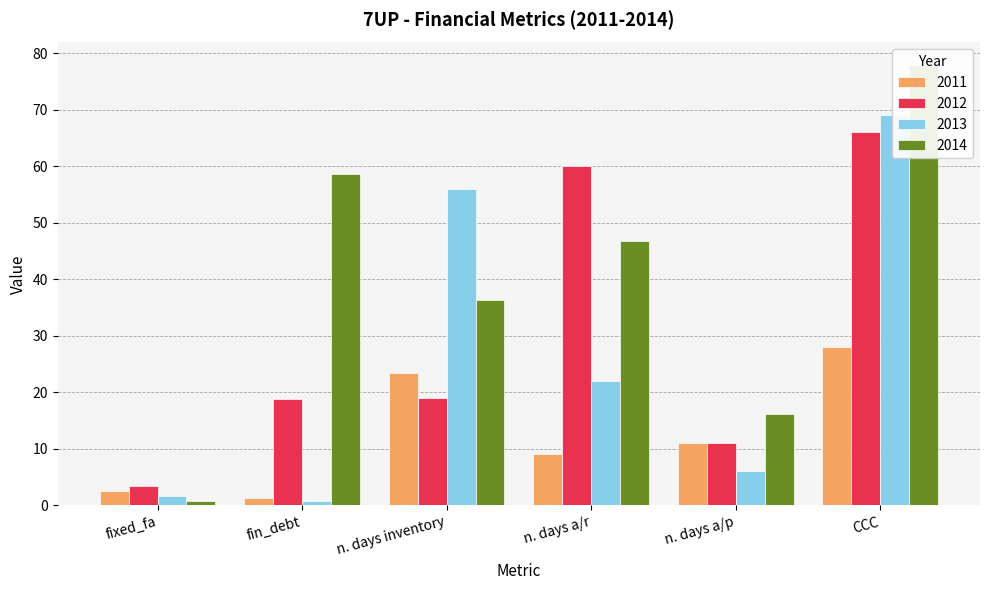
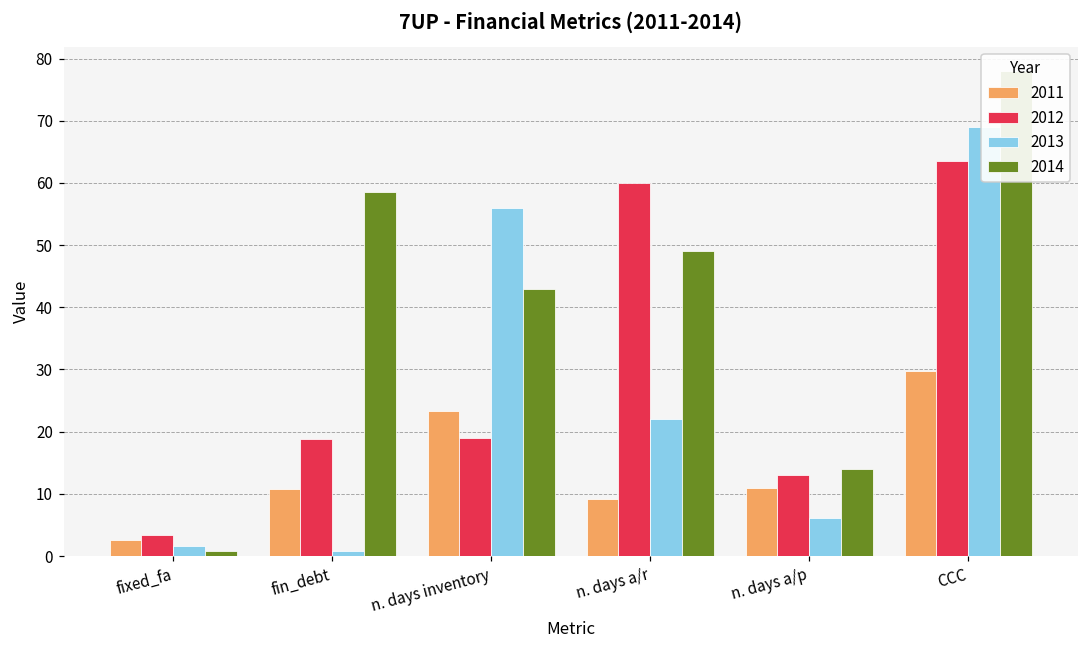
  {
    "2011": {
      "fixed_fa": 3,
-     "fin_debt": 1,
+     "fin_debt": 11,
      "n. days inventory": 23,
      "n. days a/r": 9,
      "n. days a/p": 11,
-     "CCC": 28
+     "CCC": 30
    },
    "2012": {
      "fixed_fa": 3,
      "fin_debt": 19,
      "n. days inventory": 19,
      "n. days a/r": 60,
-     "n. days a/p": 11,
-     "CCC": 66
+     "n. days a/p": 13,
+     "CCC": 64
    },
    "2013": {
      "fixed_fa": 2,
      "fin_debt": 1,
      "n. days inventory": 56,
      "n. days a/r": 22,
      "n. days a/p": 6
    },
    "2014": {
      "fixed_fa": 1,
      "fin_debt": 59,
-     "n. days inventory": 36,
-     "n. days a/r": 47,
-     "n. days a/p": 16
+     "n. days inventory": 43,
+     "n. days a/r": 49,
+     "n. days a/p": 14
    }
  }
